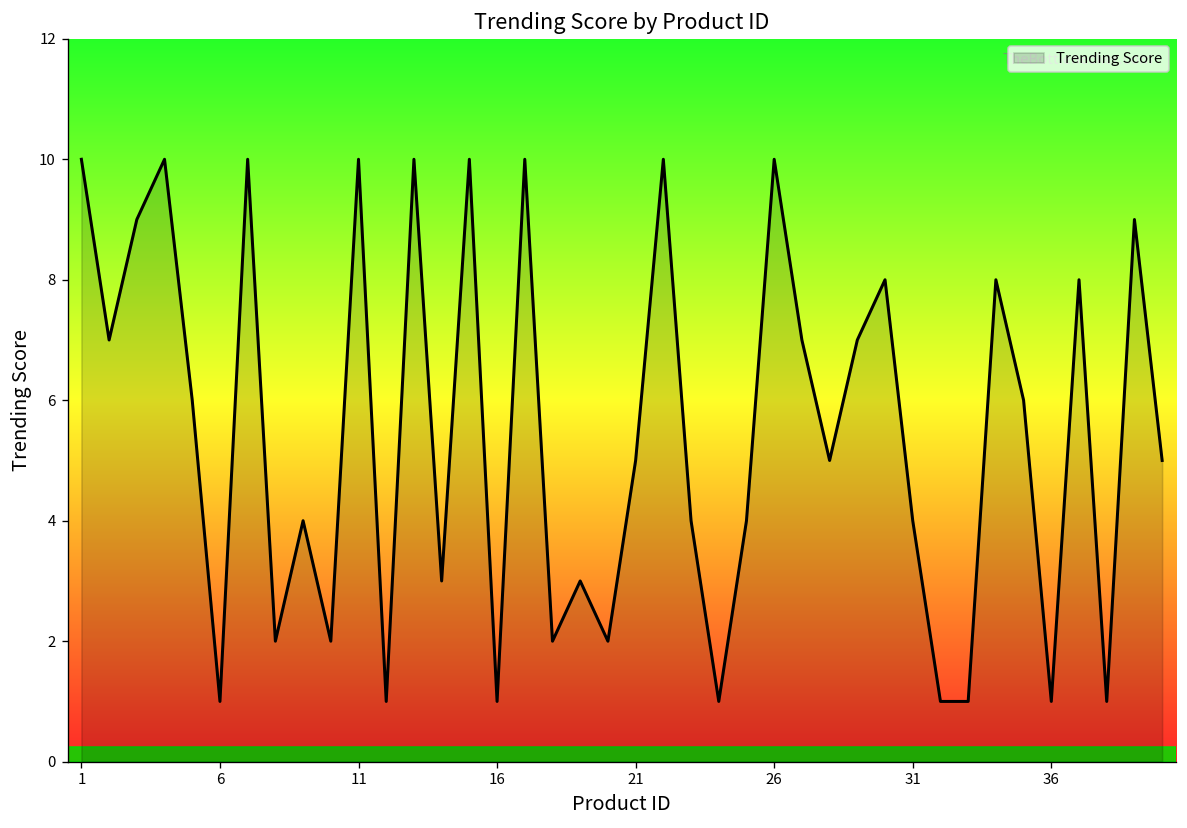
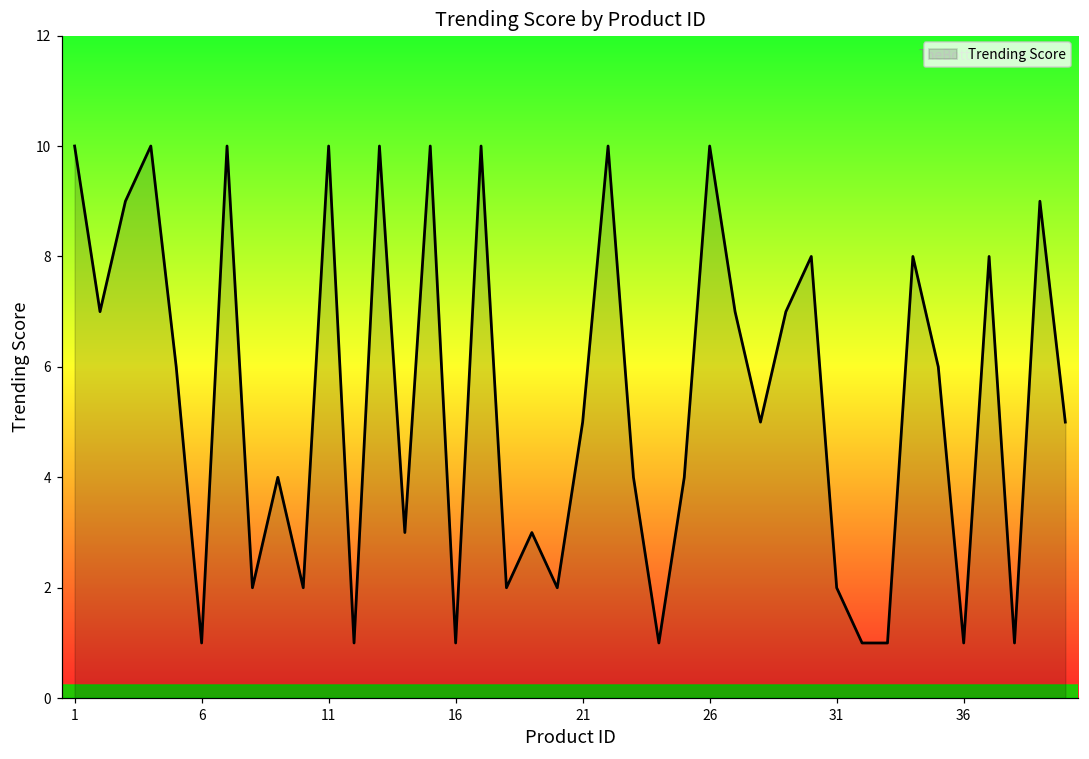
  {
    "1": 10,
    "6": 1,
    "11": 10,
    "16": 1,
    "21": 5,
    "26": 10,
-   "31": 4,
+   "31": 2,
    "36": 1
  }
